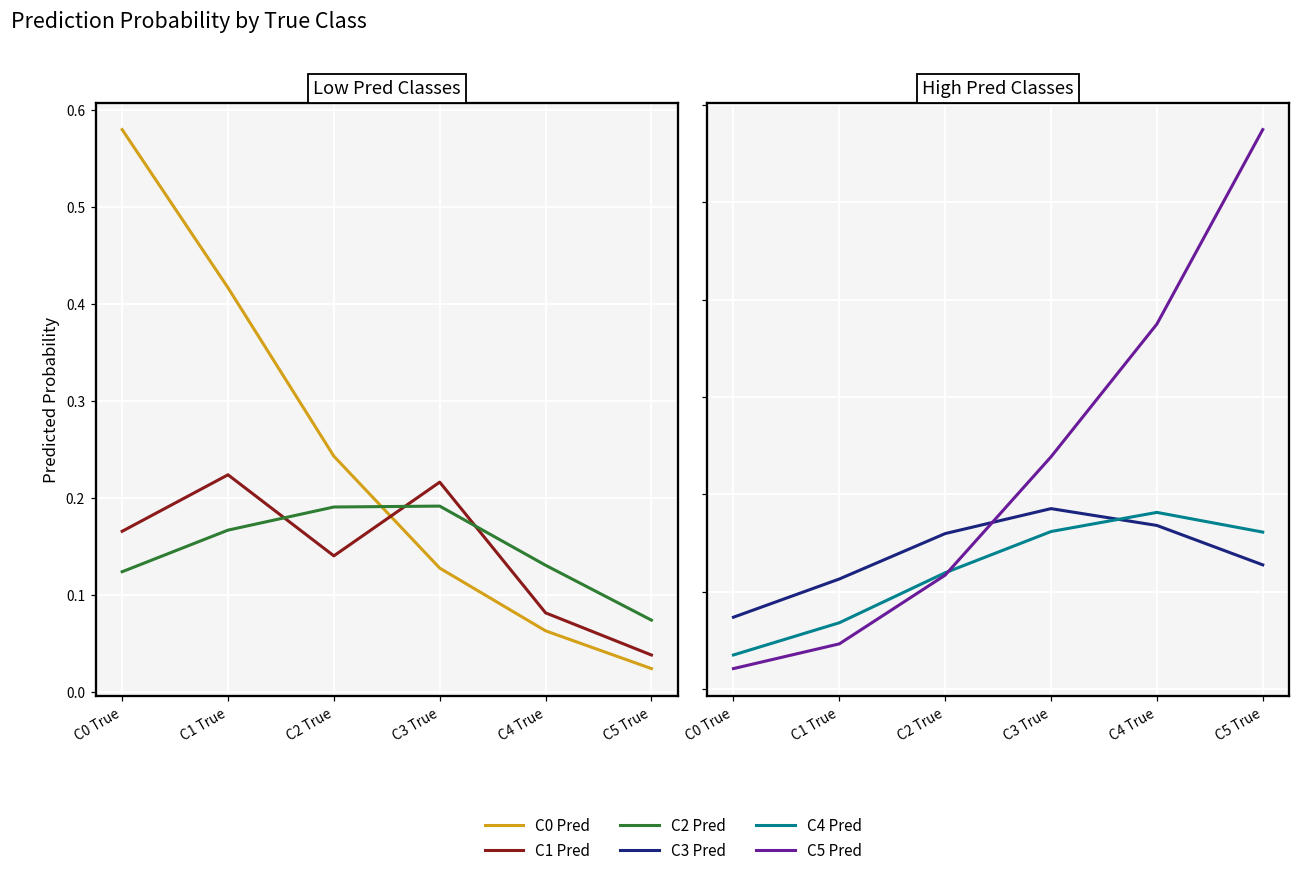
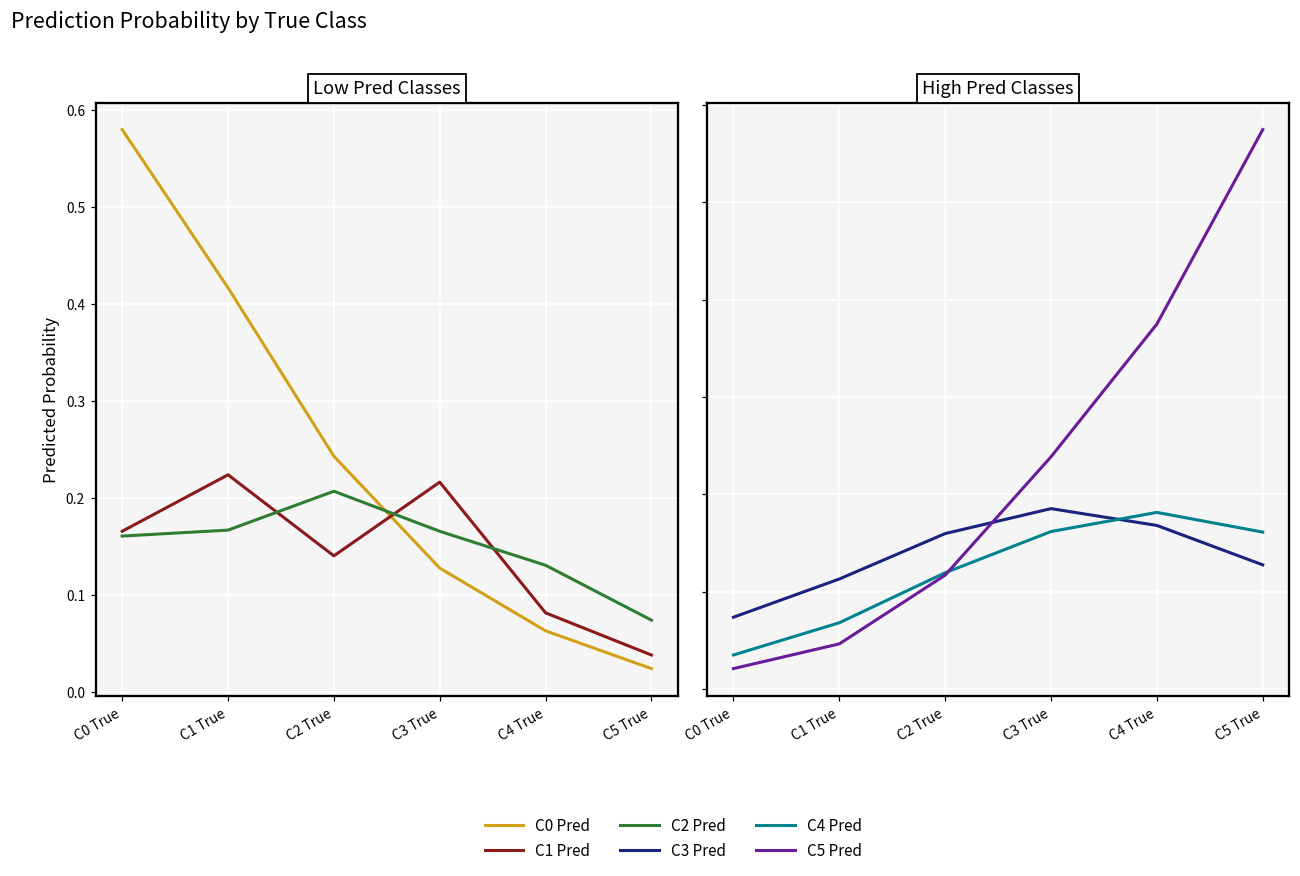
  {
    "Low Pred Classes": {
      "C0 Pred": {
        "C0 True": 0.58,
        "C1 True": 0.42,
        "C2 True": 0.24,
        "C3 True": 0.13,
        "C4 True": 0.06,
        "C5 True": 0.02
      },
      "C1 Pred": {
        "C0 True": 0.17,
        "C1 True": 0.22,
        "C2 True": 0.14,
        "C3 True": 0.22,
        "C4 True": 0.08,
        "C5 True": 0.04
      },
      "C2 Pred": {
-       "C0 True": 0.12,
+       "C0 True": 0.16,
        "C1 True": 0.17,
-       "C2 True": 0.19,
-       "C3 True": 0.19,
+       "C2 True": 0.21,
+       "C3 True": 0.17,
        "C4 True": 0.13,
        "C5 True": 0.07
      }
    }
  }
